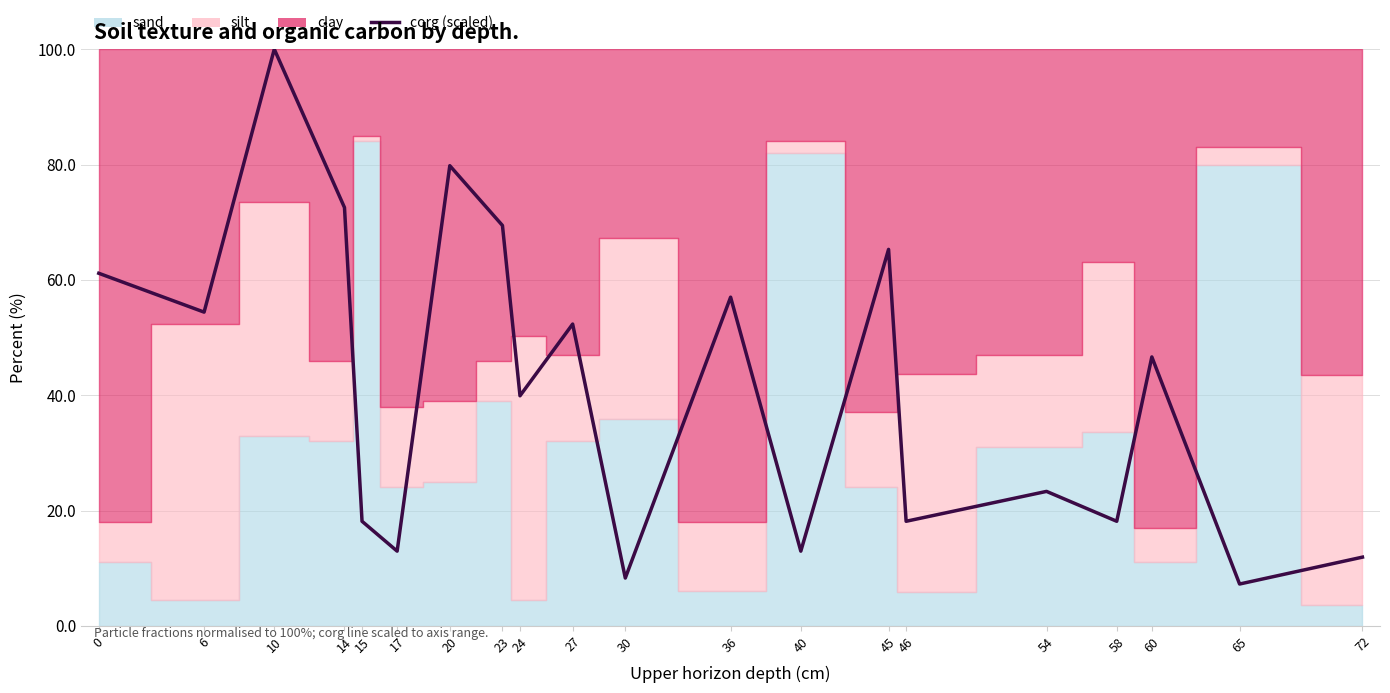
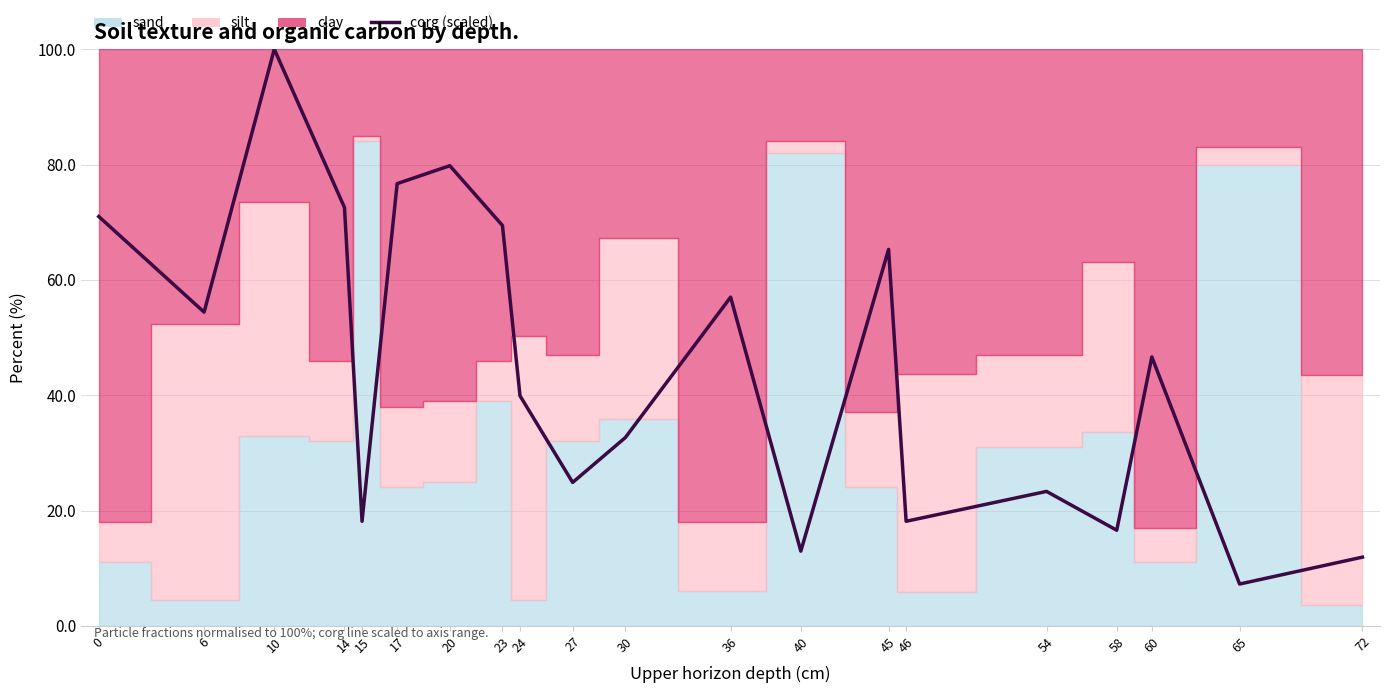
  {
    "corg (scaled)": {
-     "0": 61,
+     "0": 71,
      "6": 54,
      "10": 100,
      "14": 73,
      "15": 18,
-     "17": 13,
+     "17": 77,
      "20": 80,
      "23": 69,
      "24": 40,
-     "27": 52,
-     "30": 8,
+     "27": 25,
+     "30": 33,
      "36": 57,
      "40": 13,
      "45": 65,
      "46": 18,
      "54": 23,
-     "58": 18,
+     "58": 17,
      "60": 47,
      "65": 7,
      "72": 12
    }
  }
